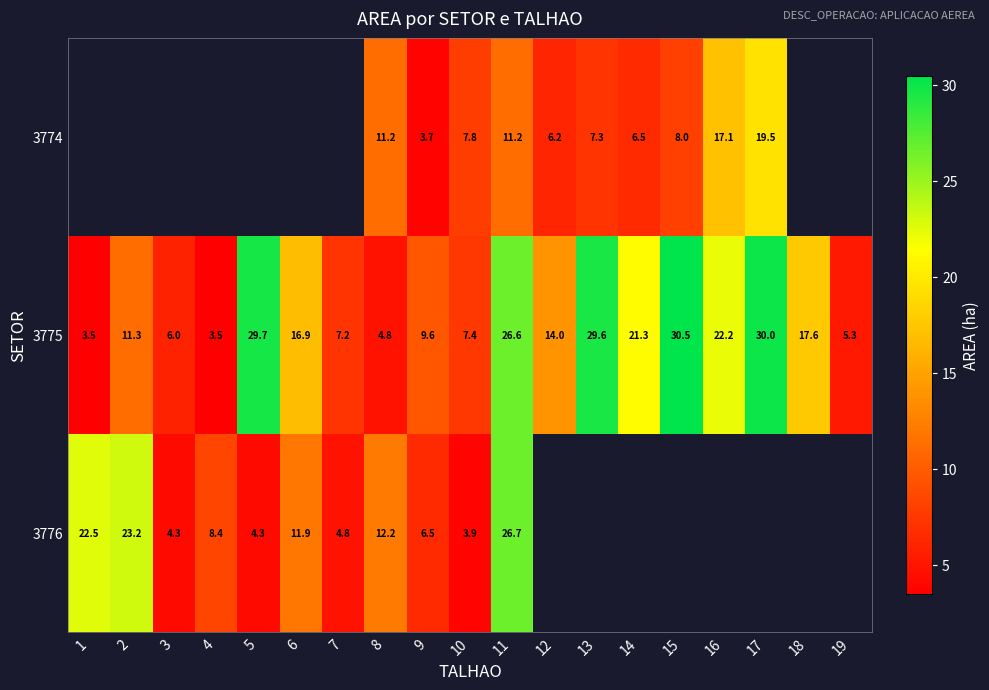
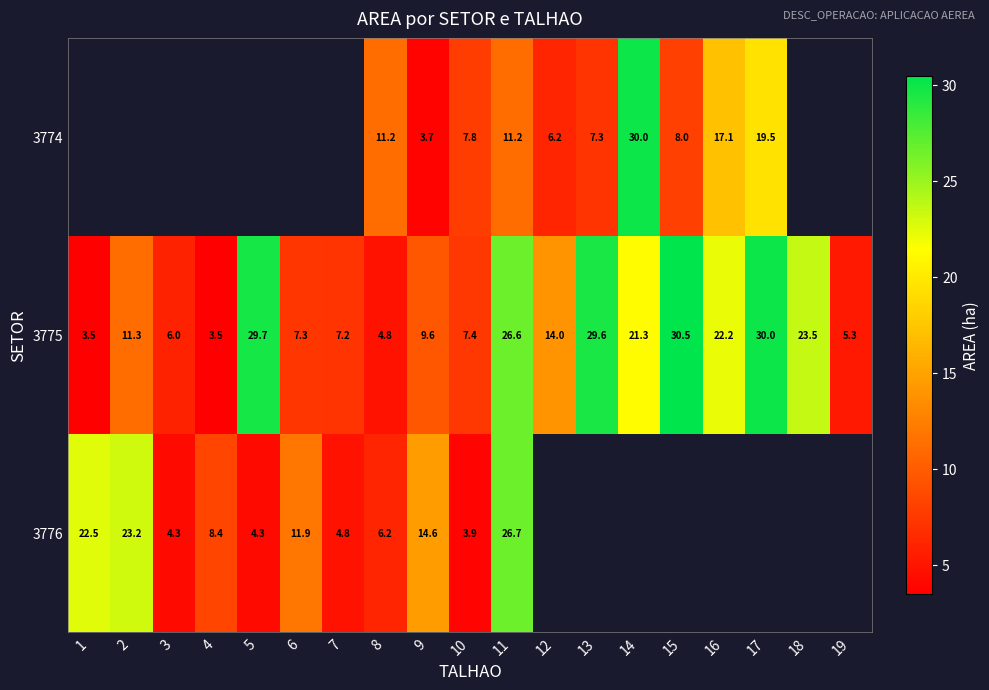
  {
    "3774": {
      "8": 11.2,
      "9": 3.7,
      "10": 7.8,
      "11": 11.2,
      "12": 6.2,
      "13": 7.3,
-     "14": 6.5,
+     "14": 30.0,
      "15": 8.0,
      "16": 17.1,
      "17": 19.5
    },
    "3775": {
      "1": 3.5,
      "2": 11.3,
      "3": 6.0,
      "4": 3.5,
      "5": 29.7,
-     "6": 16.9,
+     "6": 7.3,
      "7": 7.2,
      "8": 4.8,
      "9": 9.6,
      "10": 7.4,
      "11": 26.6,
      "12": 14.0,
      "13": 29.6,
      "14": 21.3,
      "15": 30.5,
      "16": 22.2,
      "17": 30.0,
-     "18": 17.6,
+     "18": 23.5,
      "19": 5.3
    },
    "3776": {
      "1": 22.5,
      "2": 23.2,
      "3": 4.3,
      "4": 8.4,
      "5": 4.3,
      "6": 11.9,
      "7": 4.8,
-     "8": 12.2,
-     "9": 6.5,
+     "8": 6.2,
+     "9": 14.6,
      "10": 3.9,
      "11": 26.7
    }
  }
